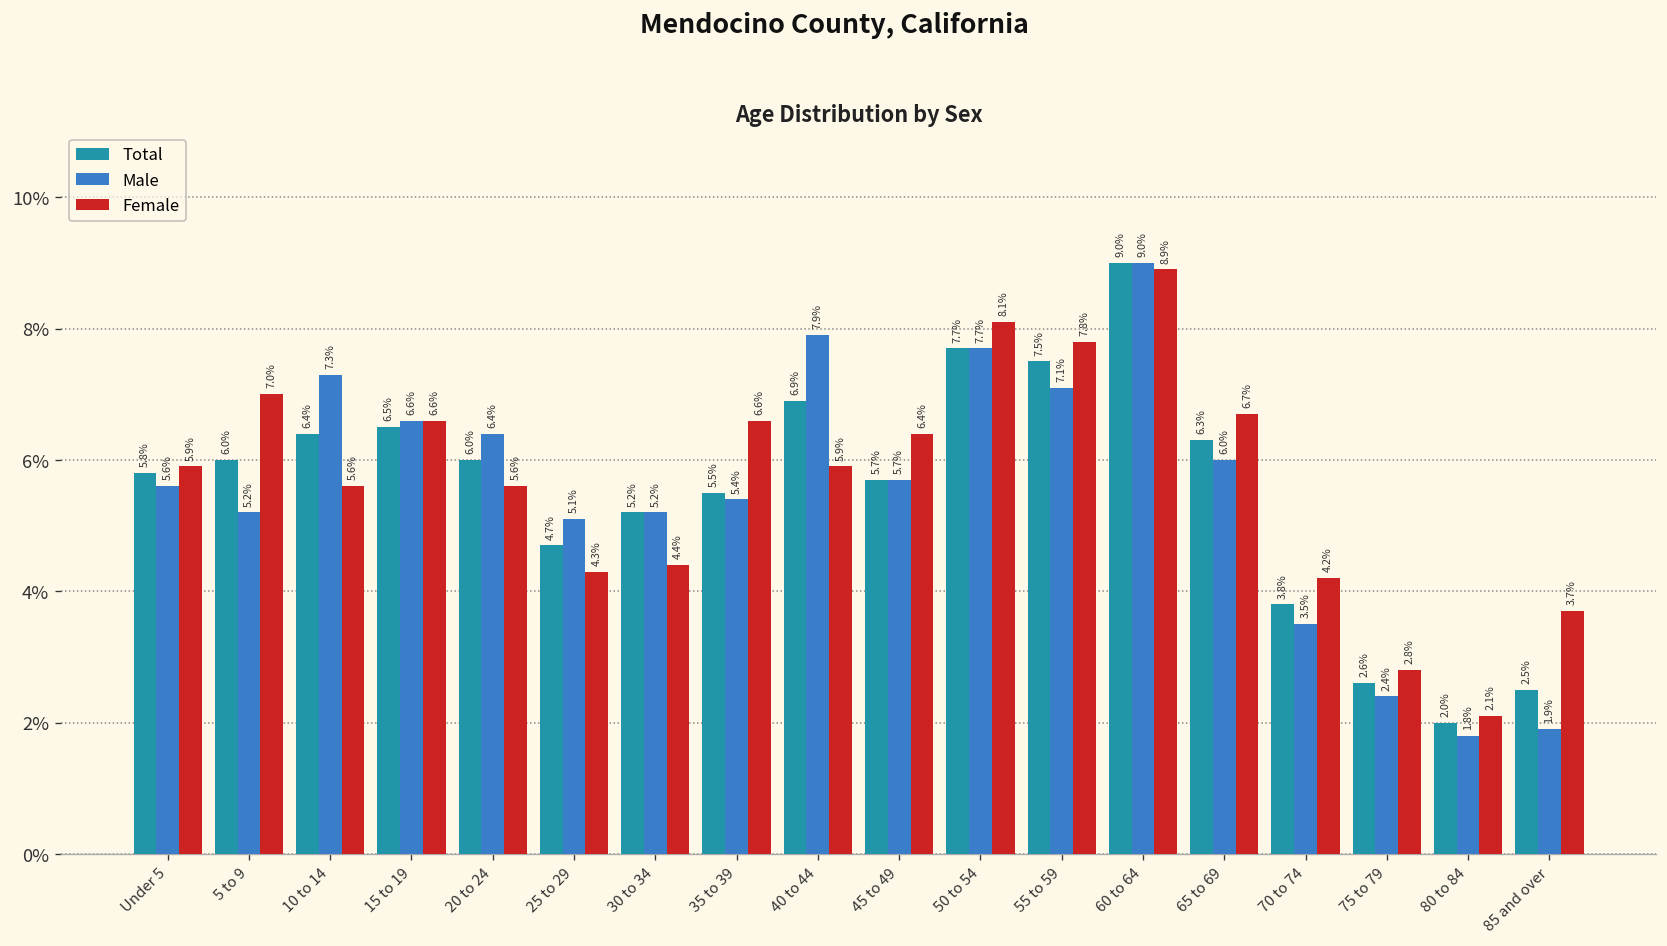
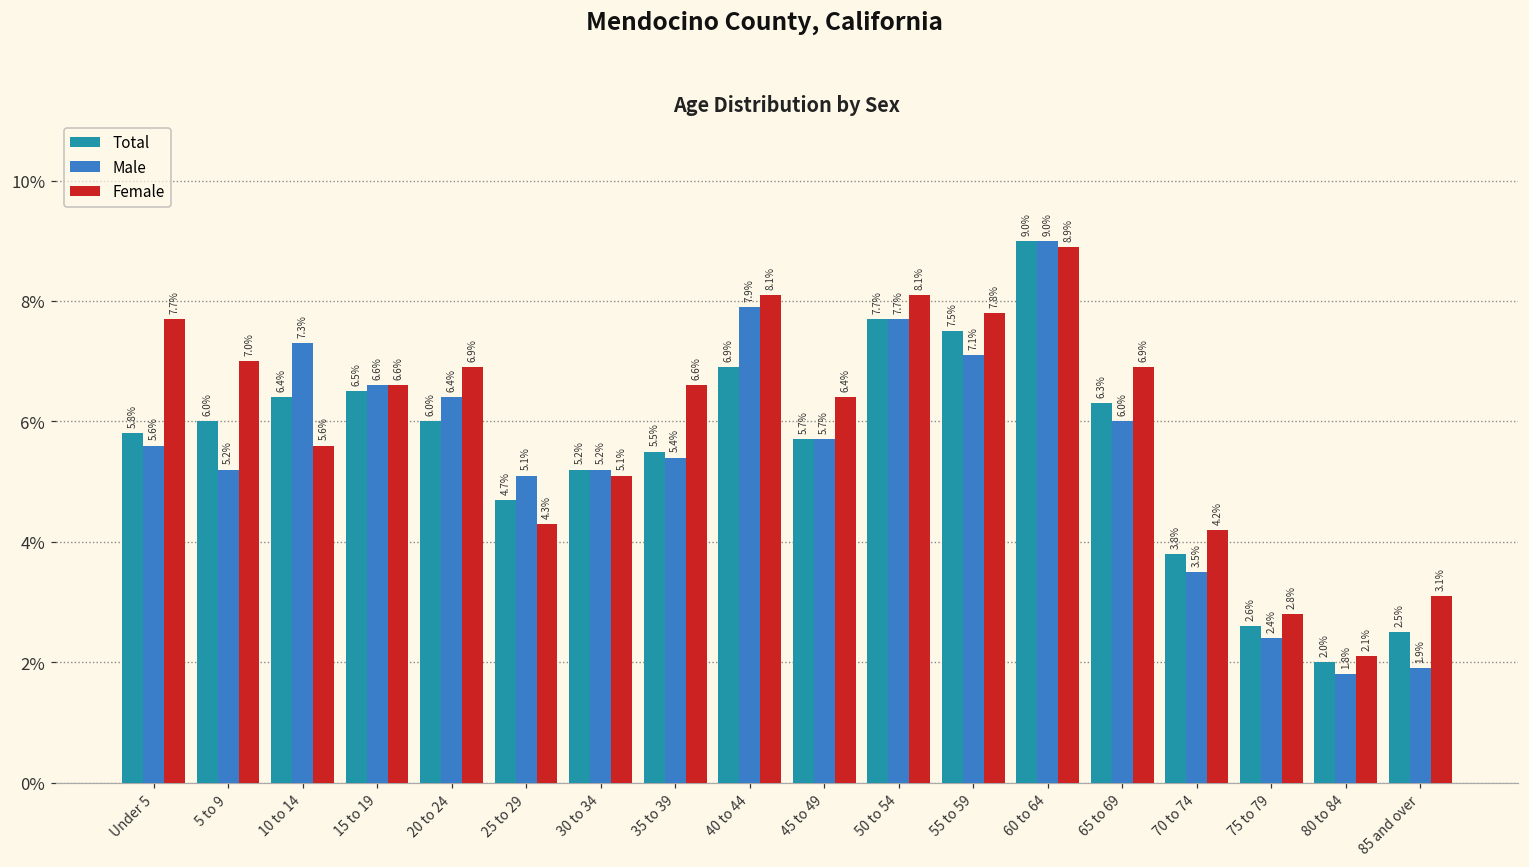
  {
    "Female": {
-     "Under 5": "5.9%",
+     "Under 5": "7.7%",
      "5 to 9": "7.0%",
      "10 to 14": "5.6%",
      "15 to 19": "6.6%",
-     "20 to 24": "5.6%",
+     "20 to 24": "6.9%",
      "25 to 29": "4.3%",
-     "30 to 34": "4.4%",
+     "30 to 34": "5.1%",
      "35 to 39": "6.6%",
-     "40 to 44": "5.9%",
+     "40 to 44": "8.1%",
      "45 to 49": "6.4%",
      "50 to 54": "8.1%",
      "55 to 59": "7.8%",
      "60 to 64": "8.9%",
-     "65 to 69": "6.7%",
+     "65 to 69": "6.9%",
      "70 to 74": "4.2%",
      "75 to 79": "2.8%",
      "80 to 84": "2.1%",
-     "85 and over": "3.7%"
+     "85 and over": "3.1%"
    }
  }
